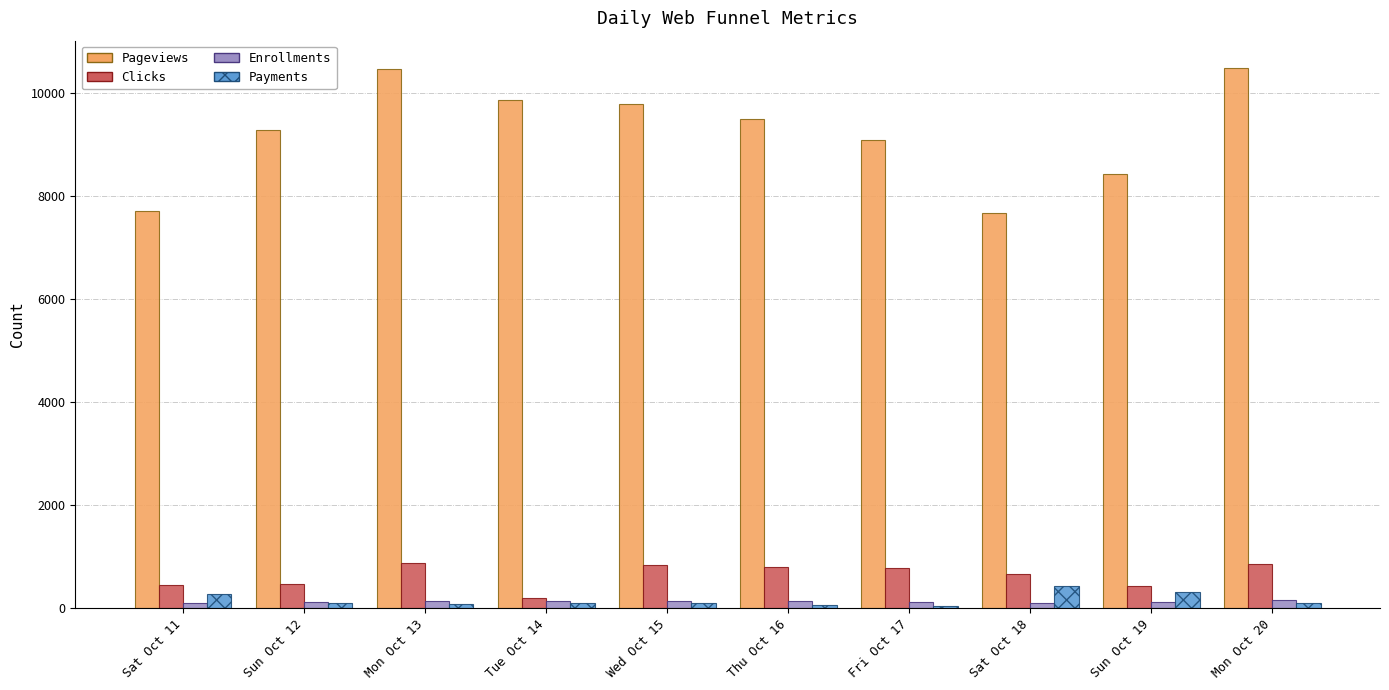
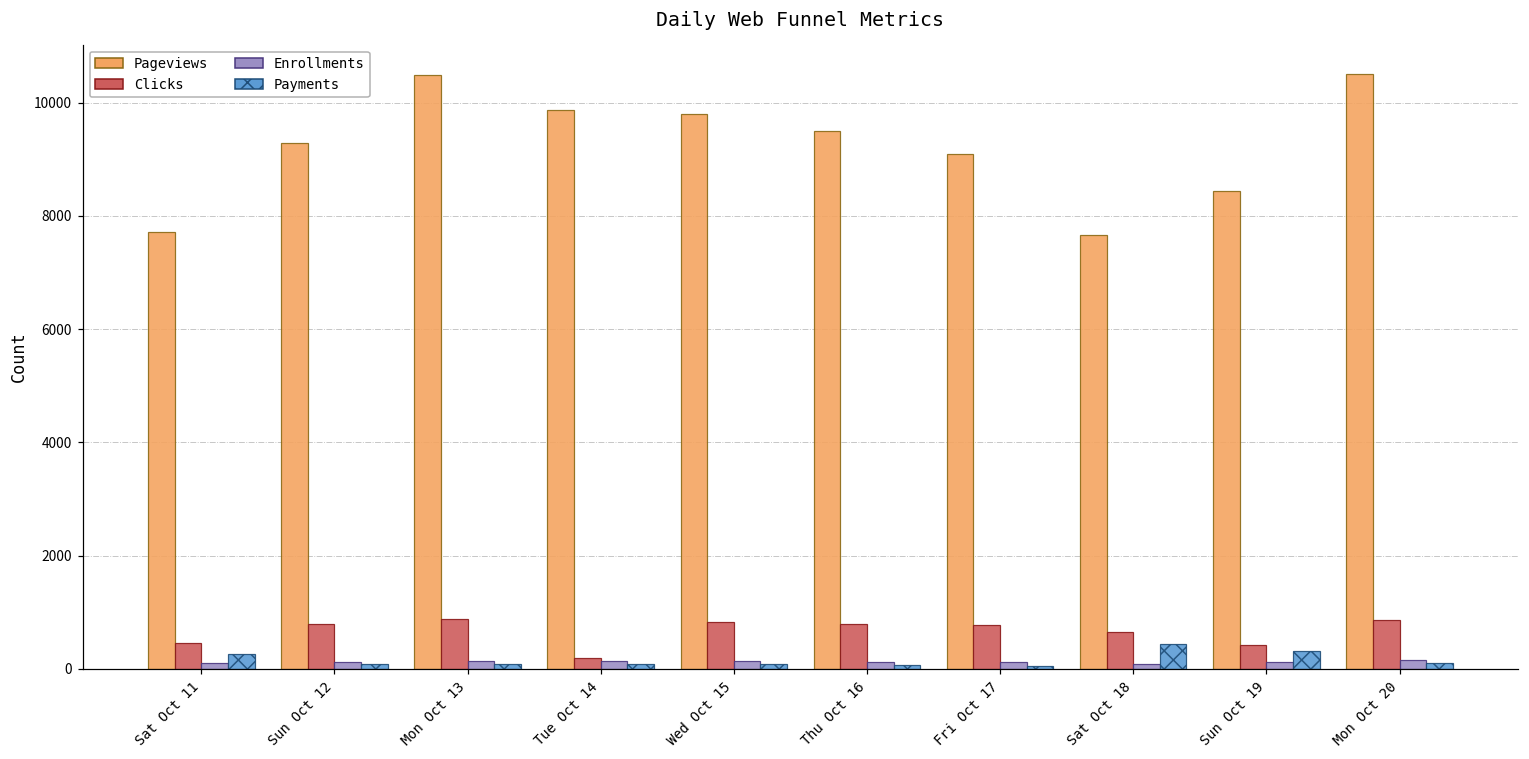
  {
    "Pageviews": {
      "Sat Oct 11": 7700,
      "Sun Oct 12": 9300,
      "Mon Oct 13": 10500,
      "Tue Oct 14": 9900,
      "Wed Oct 15": 9800,
      "Thu Oct 16": 9500,
      "Fri Oct 17": 9100,
      "Sat Oct 18": 7700,
      "Sun Oct 19": 8400,
      "Mon Oct 20": 10500
    },
    "Clicks": {
      "Sat Oct 11": 500,
-     "Sun Oct 12": 500,
+     "Sun Oct 12": 800,
      "Mon Oct 13": 900,
      "Tue Oct 14": 200,
      "Wed Oct 15": 800,
      "Thu Oct 16": 800,
      "Fri Oct 17": 800,
      "Sat Oct 18": 700,
      "Sun Oct 19": 400,
      "Mon Oct 20": 900
    },
    "Enrollments": {
      "Sat Oct 11": 100,
      "Sun Oct 12": 100,
      "Mon Oct 13": 100,
      "Tue Oct 14": 100,
      "Wed Oct 15": 100,
      "Thu Oct 16": 100,
      "Fri Oct 17": 100,
      "Sat Oct 18": 100,
      "Sun Oct 19": 100,
      "Mon Oct 20": 200
    },
    "Payments": {
      "Sat Oct 11": 300,
      "Sun Oct 12": 100,
      "Mon Oct 13": 100,
      "Tue Oct 14": 100,
      "Wed Oct 15": 100,
      "Thu Oct 16": 100,
      "Sat Oct 18": 400,
      "Sun Oct 19": 300,
      "Mon Oct 20": 100
    }
  }
